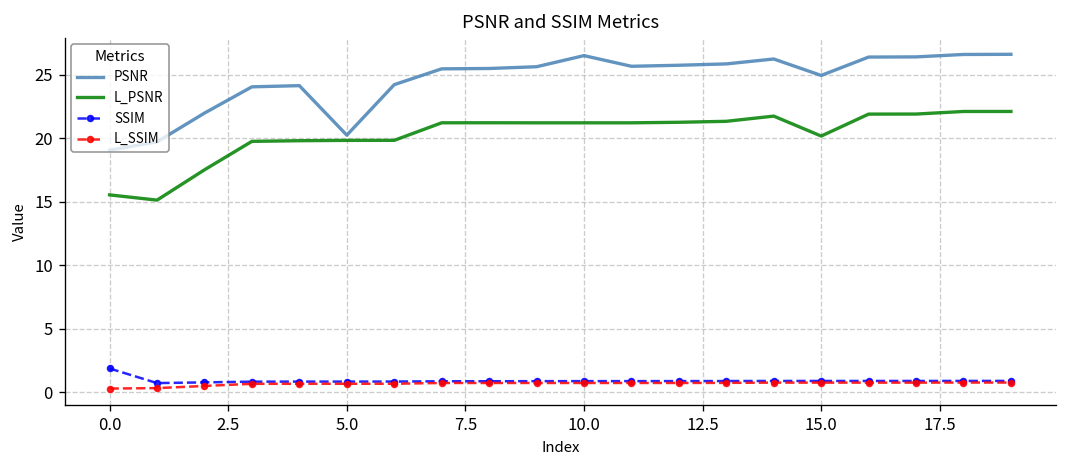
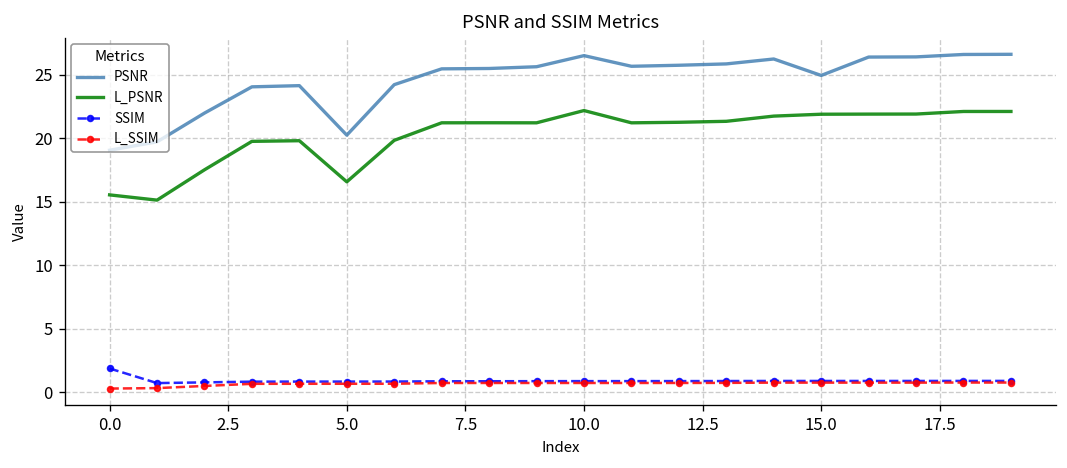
  {
    "PSNR": {
      "0.0": 19.1,
      "5.0": 20.2,
      "10.0": 26.5,
      "15.0": 24.9
    },
    "L_PSNR": {
      "0.0": 15.5,
-     "5.0": 19.8,
-     "10.0": 21.2,
-     "15.0": 20.2
+     "5.0": 16.6,
+     "10.0": 22.2,
+     "15.0": 21.9
    },
    "SSIM": {
      "0.0": 1.9
    },
    "L_SSIM": {
      "0.0": 0.3
    }
  }
